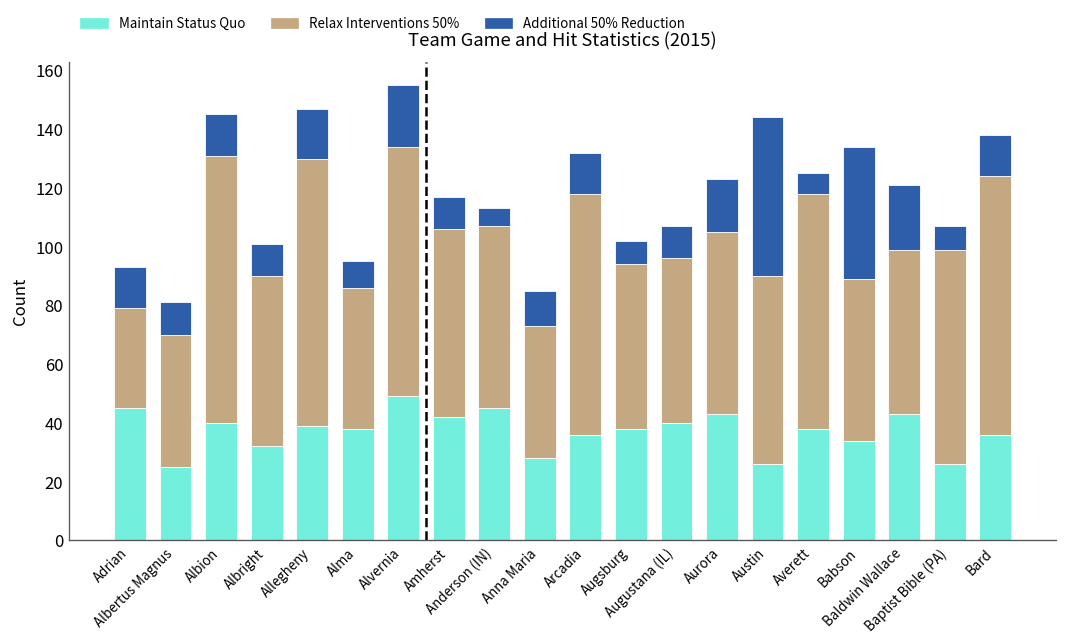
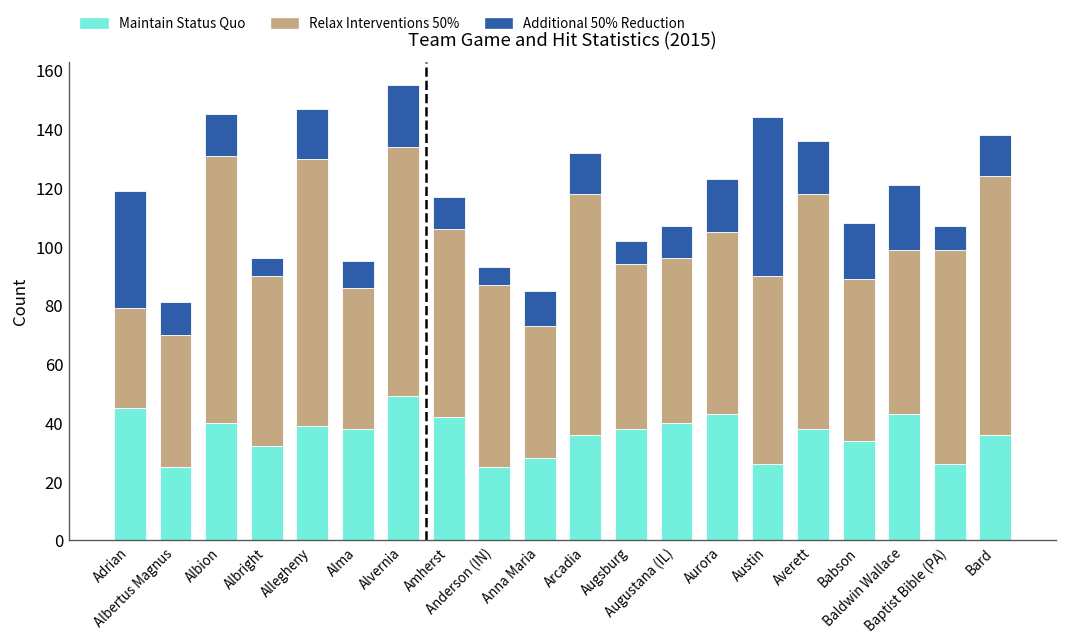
  {
    "Maintain Status Quo": {
      "Adrian": 45,
      "Albertus Magnus": 25,
      "Albion": 40,
      "Albright": 32,
      "Allegheny": 39,
      "Alma": 38,
      "Alvernia": 49,
      "Amherst": 42,
-     "Anderson (IN)": 45,
+     "Anderson (IN)": 25,
      "Anna Maria": 28,
      "Arcadia": 36,
      "Augsburg": 38,
      "Augustana (IL)": 40,
      "Aurora": 43,
      "Austin": 26,
      "Averett": 38,
      "Babson": 34,
      "Baldwin Wallace": 43,
      "Baptist Bible (PA)": 26,
      "Bard": 36
    },
    "Relax Interventions 50%": {
      "Adrian": 34,
      "Albertus Magnus": 45,
      "Albion": 91,
      "Albright": 58,
      "Allegheny": 91,
      "Alma": 48,
      "Alvernia": 85,
      "Amherst": 64,
      "Anderson (IN)": 62,
      "Anna Maria": 45,
      "Arcadia": 82,
      "Augsburg": 56,
      "Augustana (IL)": 56,
      "Aurora": 62,
      "Austin": 64,
      "Averett": 80,
      "Babson": 55,
      "Baldwin Wallace": 56,
      "Baptist Bible (PA)": 73,
      "Bard": 88
    },
    "Additional 50% Reduction": {
-     "Adrian": 14,
+     "Adrian": 40,
      "Albertus Magnus": 11,
      "Albion": 14,
-     "Albright": 11,
+     "Albright": 6,
      "Allegheny": 17,
      "Alma": 9,
      "Alvernia": 21,
      "Amherst": 11,
      "Anderson (IN)": 6,
      "Anna Maria": 12,
      "Arcadia": 14,
      "Augsburg": 8,
      "Augustana (IL)": 11,
      "Aurora": 18,
      "Austin": 54,
-     "Averett": 7,
-     "Babson": 45,
+     "Averett": 18,
+     "Babson": 19,
      "Baldwin Wallace": 22,
      "Baptist Bible (PA)": 8,
      "Bard": 14
    }
  }
